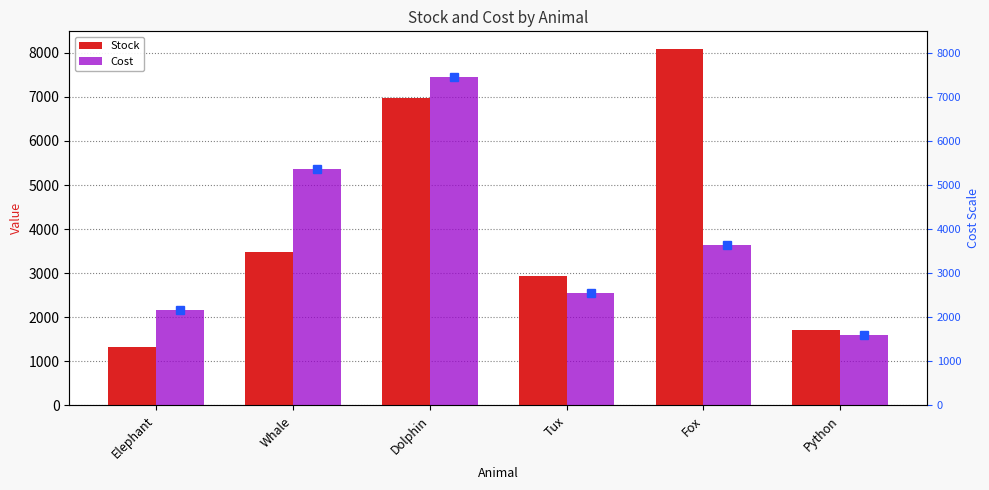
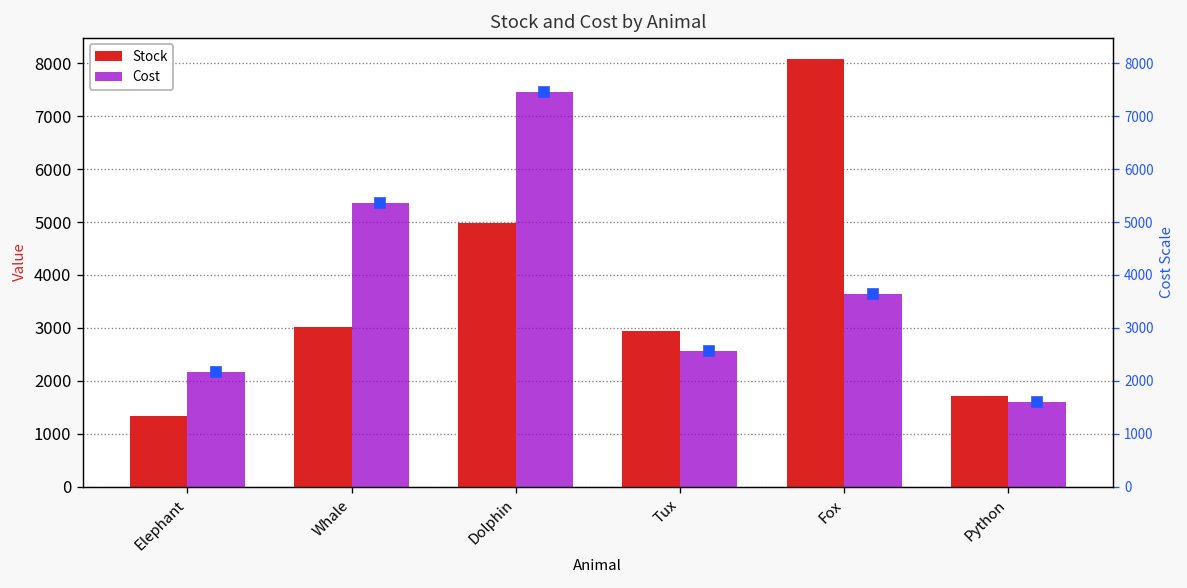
  {
    "Stock": {
      "Elephant": 1300,
-     "Whale": 3500,
-     "Dolphin": 7000,
+     "Whale": 3000,
+     "Dolphin": 5000,
      "Tux": 2900,
      "Fox": 8100,
      "Python": 1700
    },
    "Cost": {
      "Elephant": 2200,
      "Whale": 5400,
      "Dolphin": 7400,
      "Tux": 2600,
      "Fox": 3600,
      "Python": 1600
    }
  }
